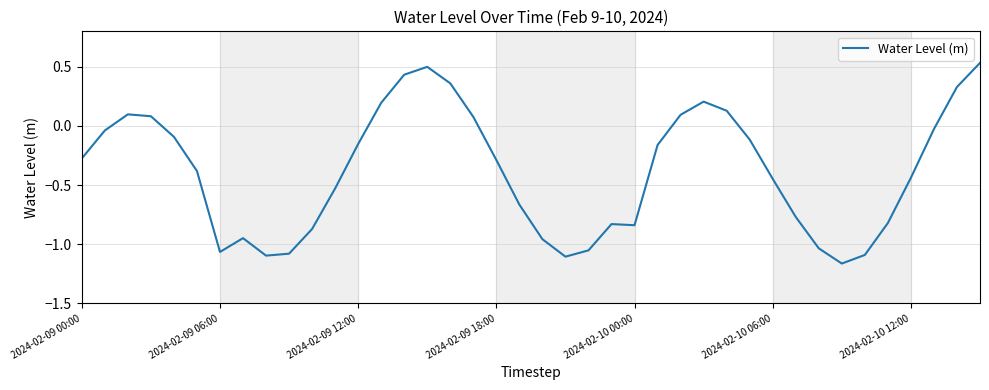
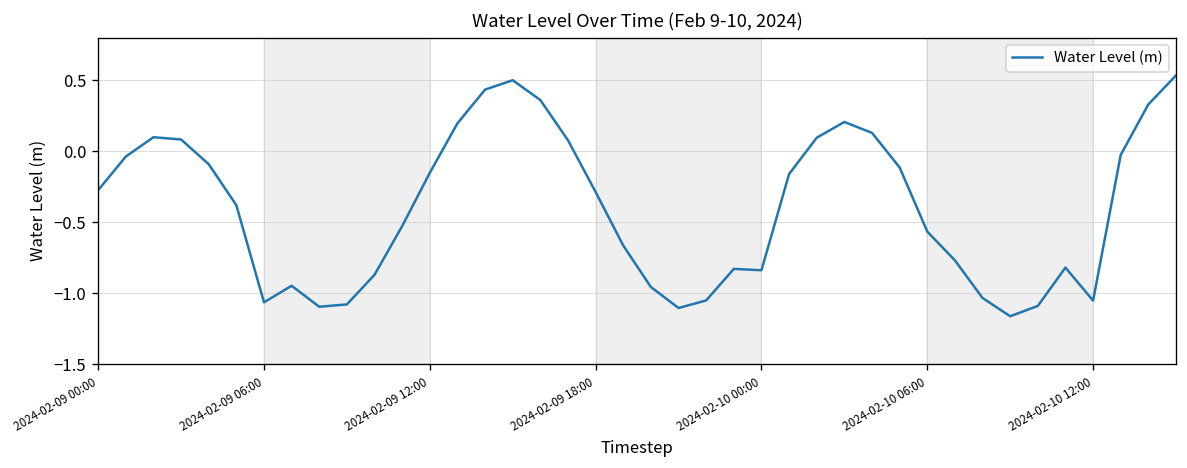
  {
    "2024-02-09 00:00": -0.27,
    "2024-02-09 06:00": -1.06,
    "2024-02-09 12:00": -0.15,
    "2024-02-09 18:00": -0.29,
    "2024-02-10 00:00": -0.84,
-   "2024-02-10 06:00": -0.45,
-   "2024-02-10 12:00": -0.44
+   "2024-02-10 06:00": -0.57,
+   "2024-02-10 12:00": -1.05
  }
